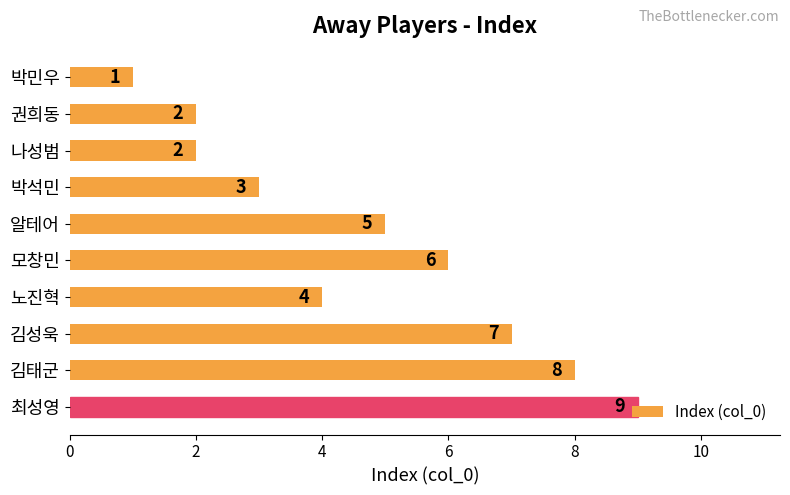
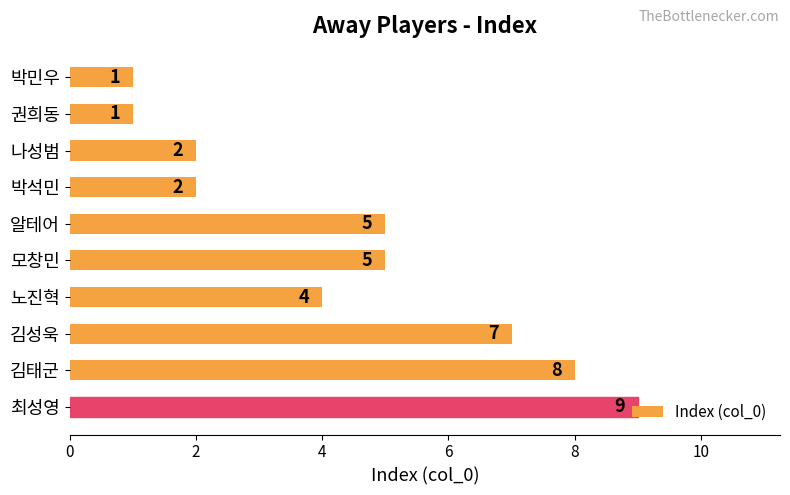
  {
    "박민우": 1,
-   "권희동": 2,
+   "권희동": 1,
    "나성범": 2,
-   "박석민": 3,
+   "박석민": 2,
    "알테어": 5,
-   "모창민": 6,
+   "모창민": 5,
    "노진혁": 4,
    "김성욱": 7,
    "김태군": 8,
    "최성영": 9
  }
